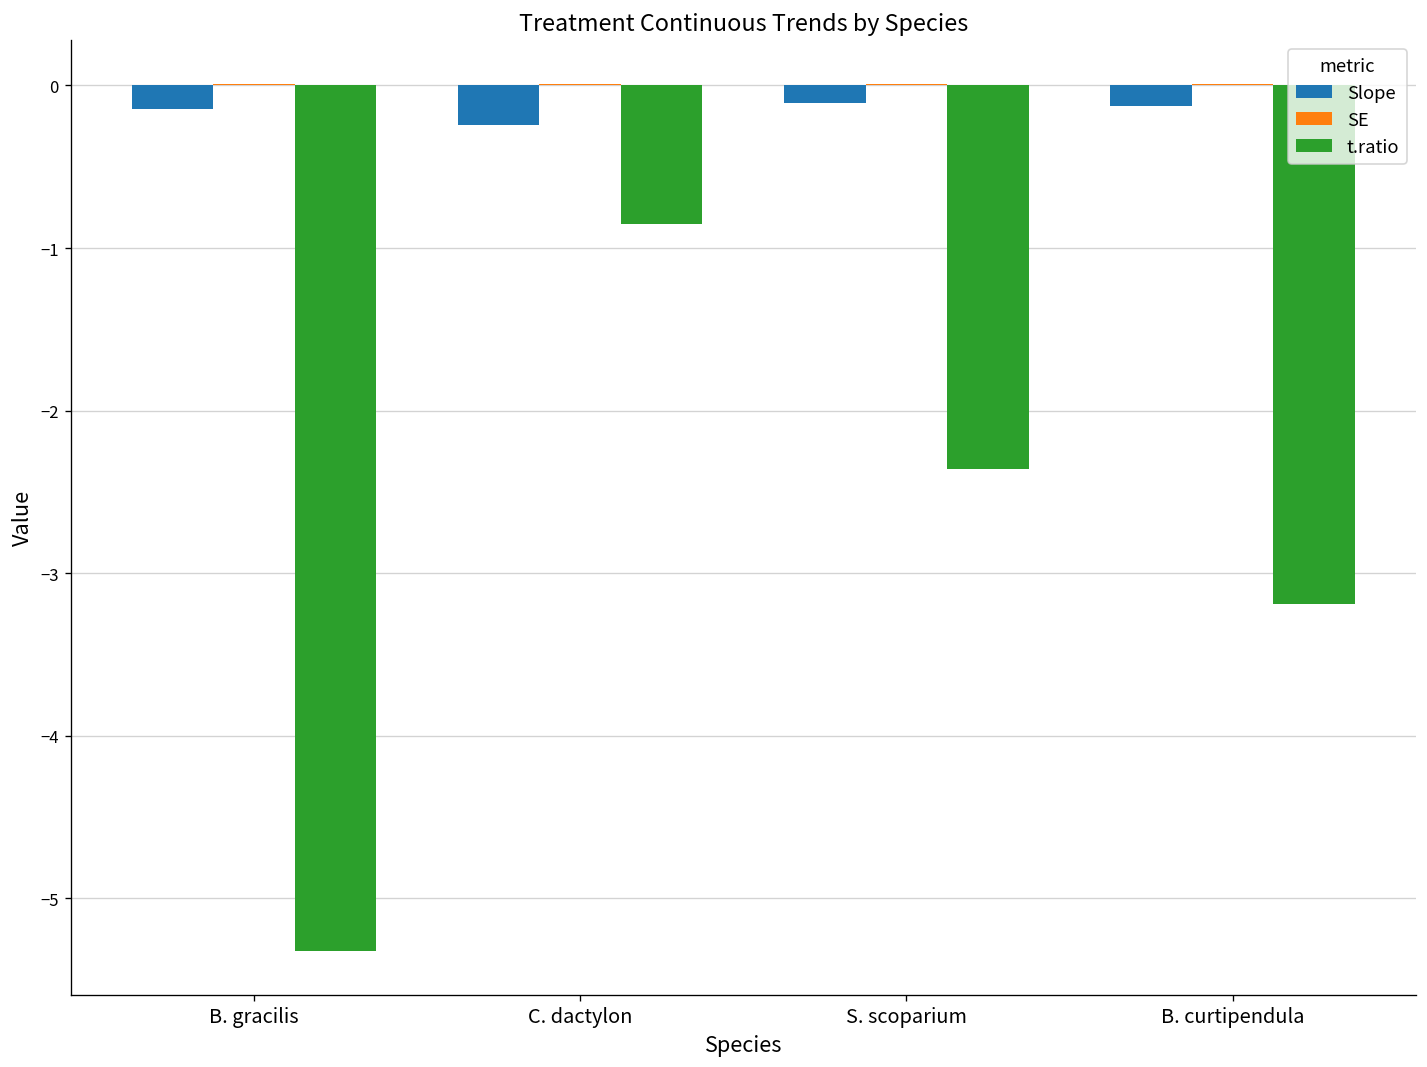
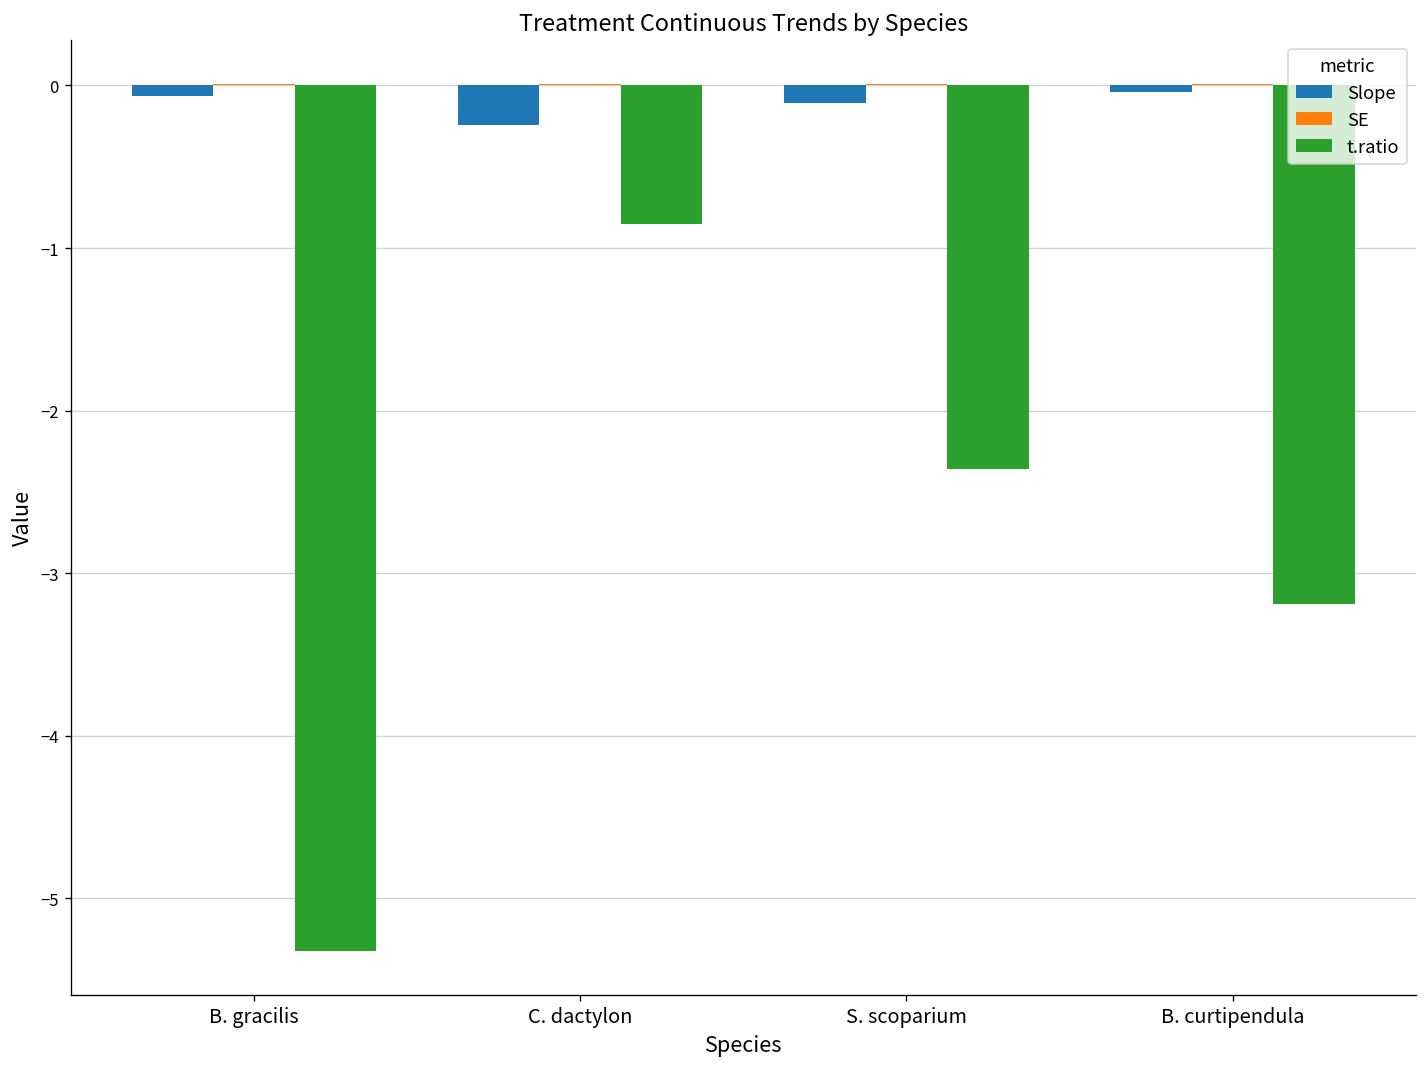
  {
    "Slope": {
-     "B. gracilis": -0.15,
+     "B. gracilis": -0.06,
      "C. dactylon": -0.24,
      "S. scoparium": -0.11,
-     "B. curtipendula": -0.13
+     "B. curtipendula": -0.04
    },
    "t.ratio": {
      "B. gracilis": -5.33,
      "C. dactylon": -0.85,
      "S. scoparium": -2.36,
      "B. curtipendula": -3.19
    }
  }
